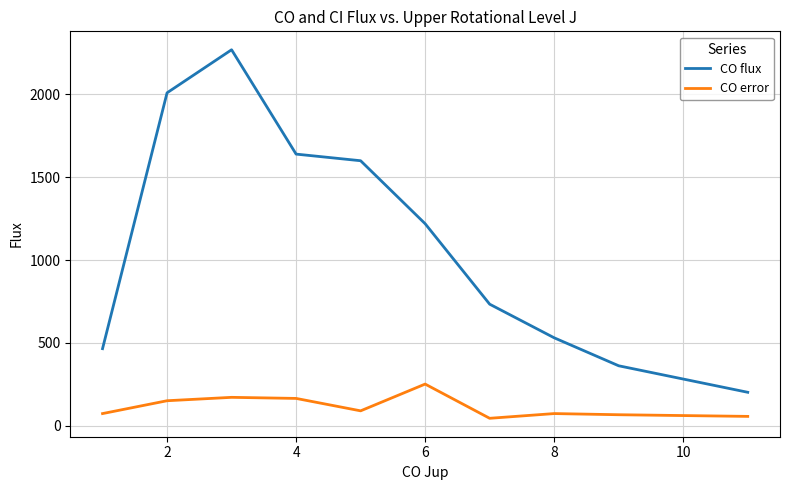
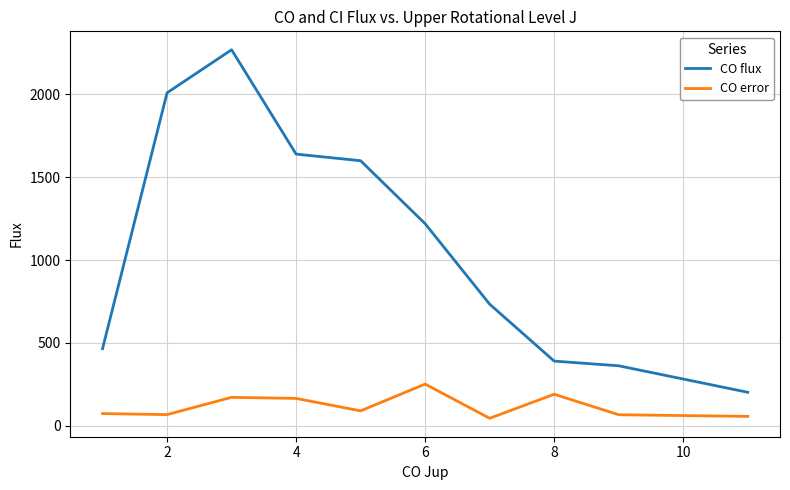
  {
    "CO flux": {
      "2": 2010,
      "4": 1640,
      "6": 1220,
-     "8": 530
+     "8": 390
    },
    "CO error": {
-     "2": 150,
+     "2": 70,
      "4": 170,
      "6": 250,
-     "8": 70
+     "8": 190
    }
  }
